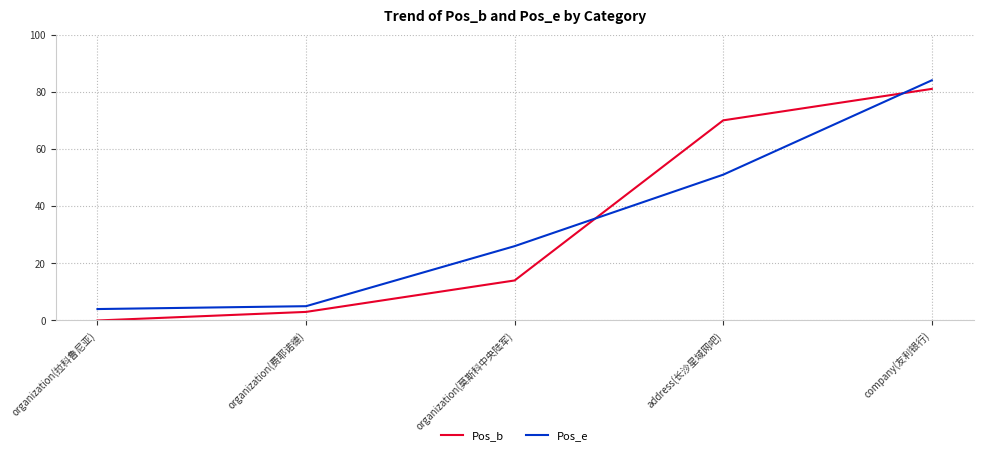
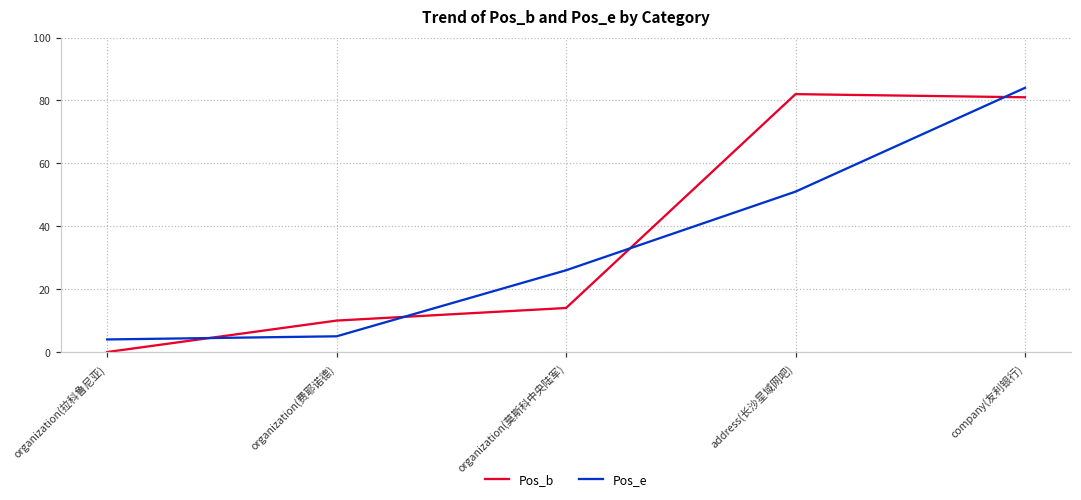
  {
    "Pos_b": {
      "organization(拉科鲁尼亚)": 0,
-     "organization(费耶诺德)": 3,
+     "organization(费耶诺德)": 10,
      "organization(莫斯科中央陆军)": 14,
-     "address(长沙星域网吧)": 70,
+     "address(长沙星域网吧)": 82,
      "company(友利银行)": 81
    },
    "Pos_e": {
      "organization(拉科鲁尼亚)": 4,
      "organization(费耶诺德)": 5,
      "organization(莫斯科中央陆军)": 26,
      "address(长沙星域网吧)": 51,
      "company(友利银行)": 84
    }
  }
